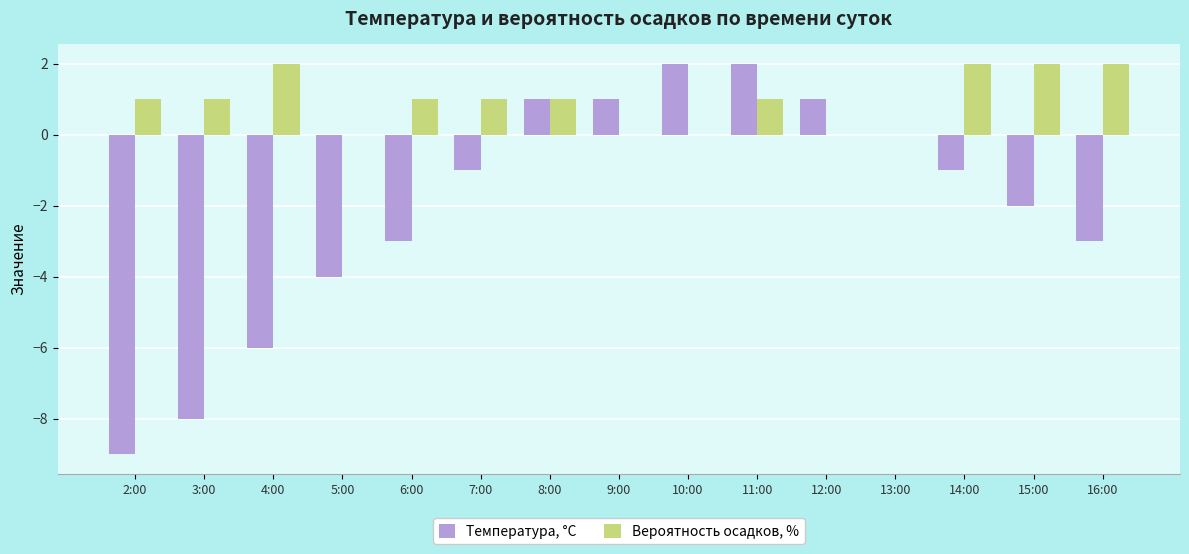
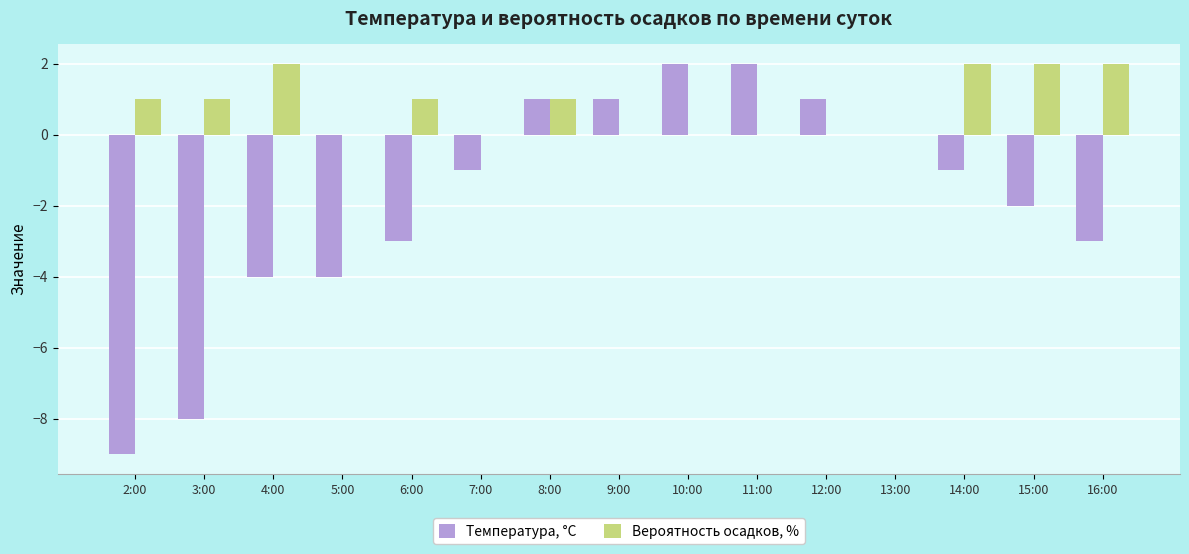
  {
    "Температура, °C": {
      "2:00": -9,
      "3:00": -8,
-     "4:00": -6,
+     "4:00": -4,
      "5:00": -4,
      "6:00": -3,
      "7:00": -1,
      "8:00": 1,
      "9:00": 1,
      "10:00": 2,
      "11:00": 2,
      "12:00": 1,
      "13:00": 0,
      "14:00": -1,
      "15:00": -2,
      "16:00": -3
    },
    "Вероятность осадков, %": {
      "2:00": 1,
      "3:00": 1,
      "4:00": 2,
      "5:00": 0,
      "6:00": 1,
-     "7:00": 1,
+     "7:00": 0,
      "8:00": 1,
      "9:00": 0,
      "10:00": 0,
-     "11:00": 1,
+     "11:00": 0,
      "12:00": 0,
      "13:00": 0,
      "14:00": 2,
      "15:00": 2,
      "16:00": 2
    }
  }
